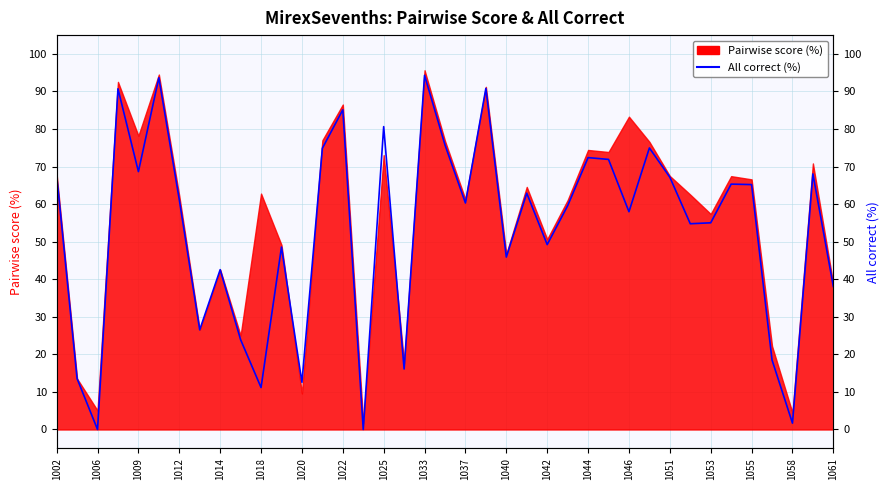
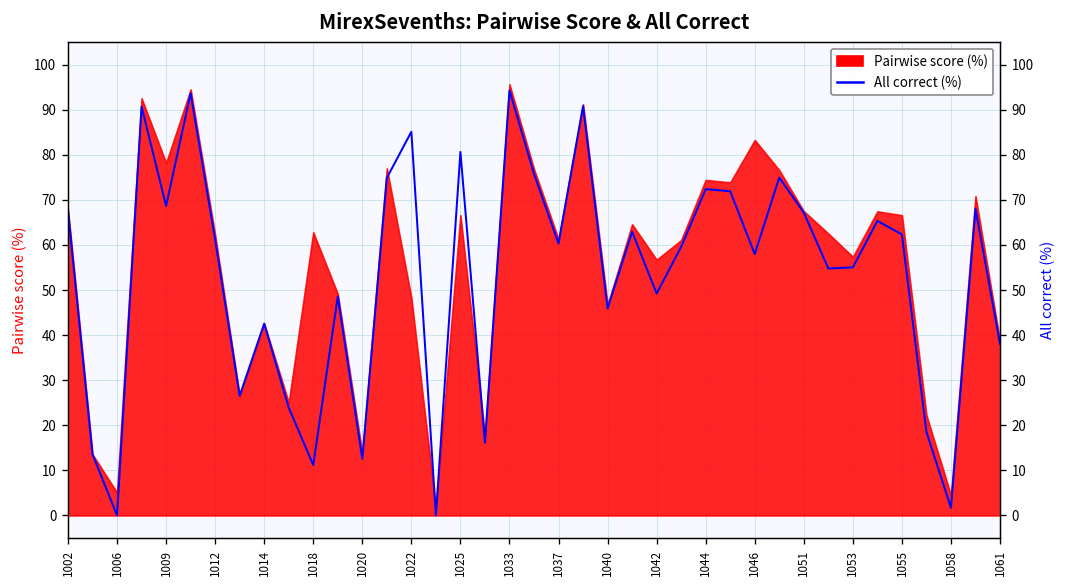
  {
    "All correct (%)": {
      "1006": 0,
      "1009": 69,
      "1012": 61,
      "1018": 11,
      "1020": 13,
      "1022": 85,
      "1025": 81,
      "1033": 94,
      "1037": 60,
      "1040": 46,
      "1042": 49,
      "1044": 72,
      "1046": 58,
      "1053": 55,
-     "1055": 65,
+     "1055": 62,
      "1058": 2
    },
    "Pairwise score (%)": {
      "1006": 5,
      "1009": 78,
      "1012": 62,
      "1018": 63,
-     "1020": 10,
-     "1022": 87,
-     "1025": 73,
+     "1020": 14,
+     "1022": 48,
+     "1025": 67,
      "1033": 96,
      "1037": 61,
      "1040": 47,
-     "1042": 51,
+     "1042": 57,
      "1044": 74,
      "1046": 83,
      "1053": 57,
      "1055": 67,
      "1058": 4
    }
  }
